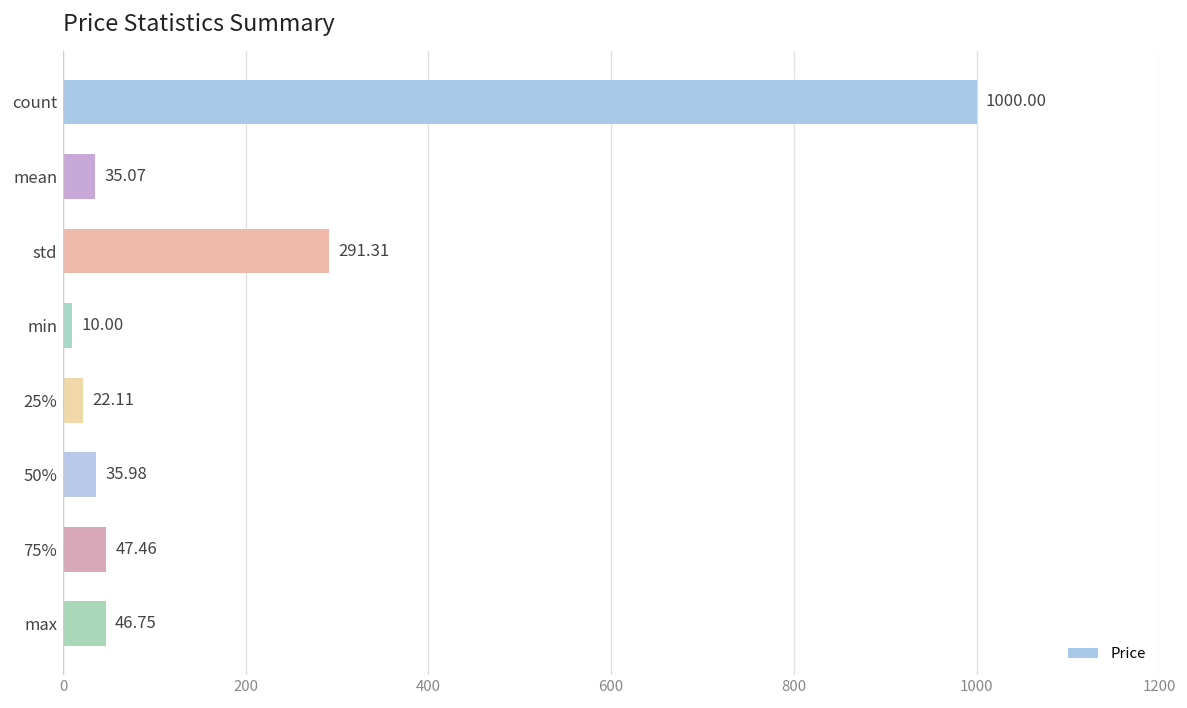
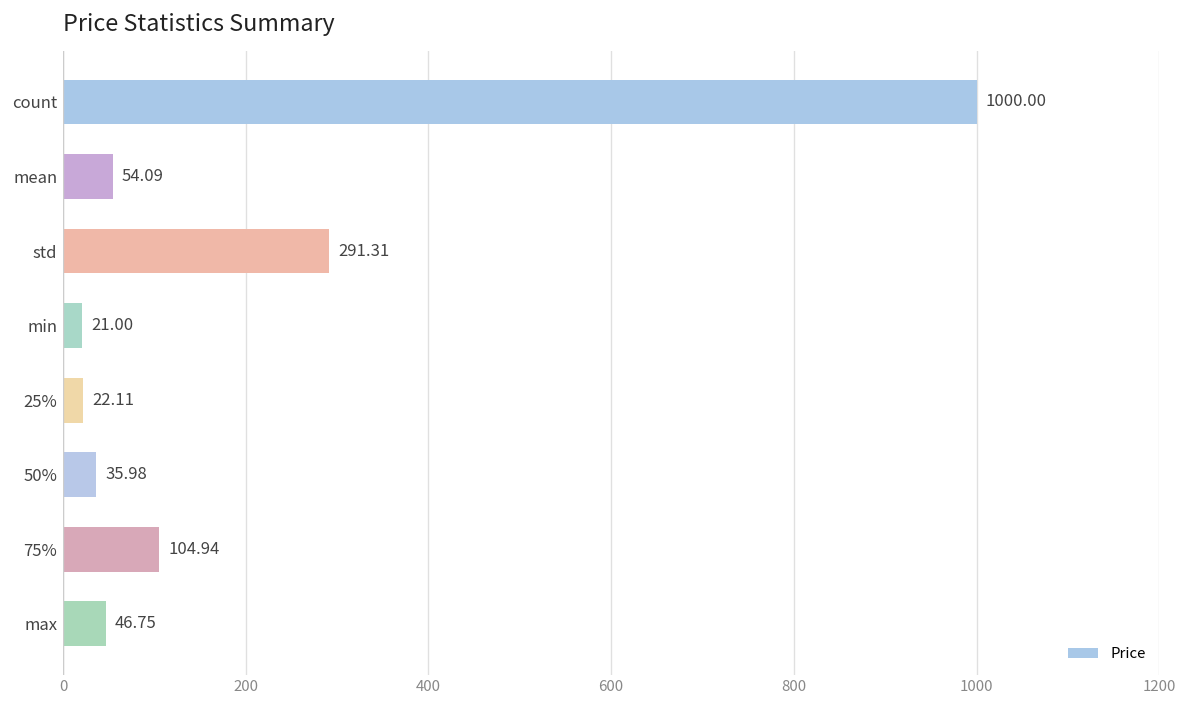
  {
    "count": 1000.00,
-   "mean": 35.07,
+   "mean": 54.09,
    "std": 291.31,
-   "min": 10.00,
+   "min": 21.00,
    "25%": 22.11,
    "50%": 35.98,
-   "75%": 47.46,
+   "75%": 104.94,
    "max": 46.75
  }
